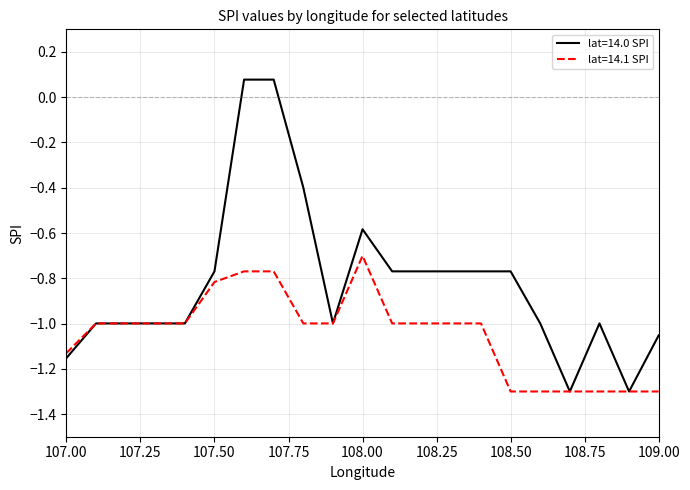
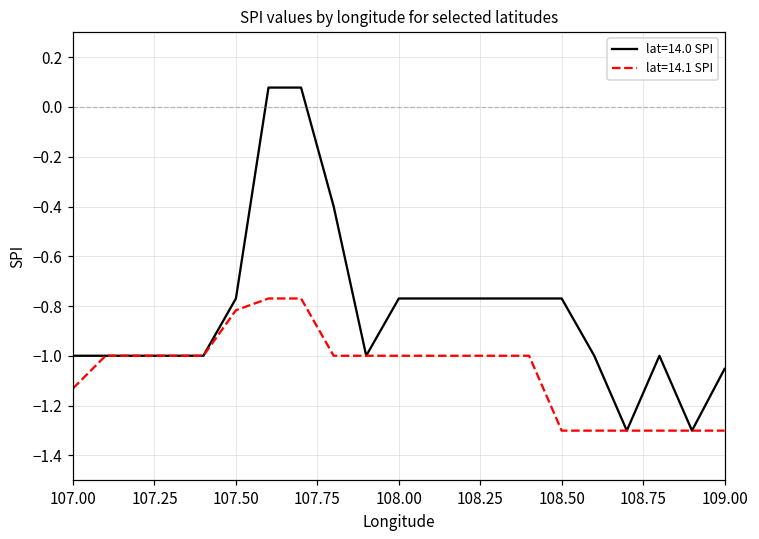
  {
    "lat=14.0 SPI": {
-     "107.00": -1.15,
+     "107.00": -1.00,
      "107.50": -0.77,
-     "108.00": -0.58,
+     "108.00": -0.77,
      "108.50": -0.77,
      "109.00": -1.05
    },
    "lat=14.1 SPI": {
      "107.00": -1.13,
      "107.50": -0.82,
-     "108.00": -0.70,
+     "108.00": -1.00,
      "108.50": -1.30,
      "109.00": -1.30
    }
  }
